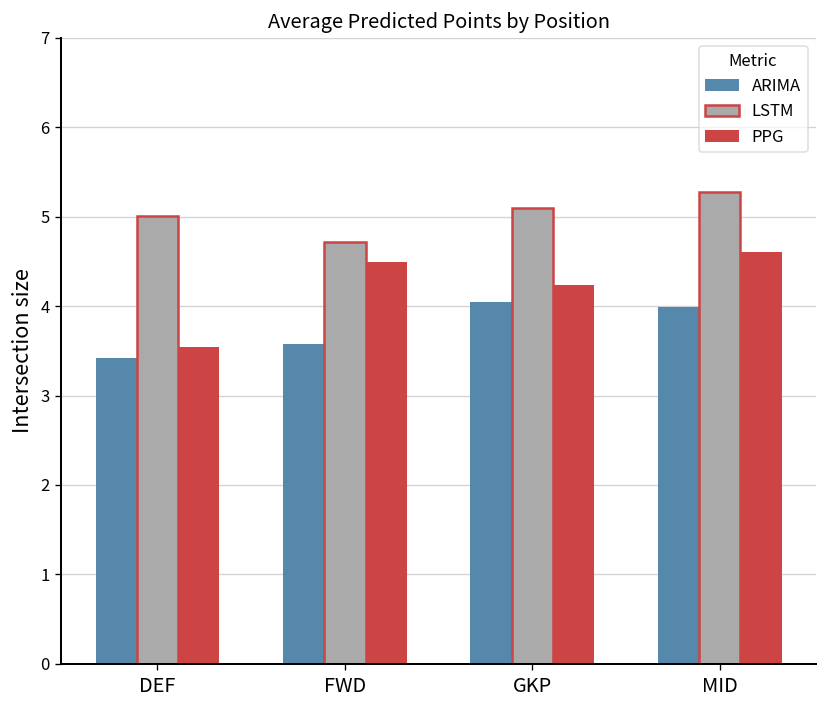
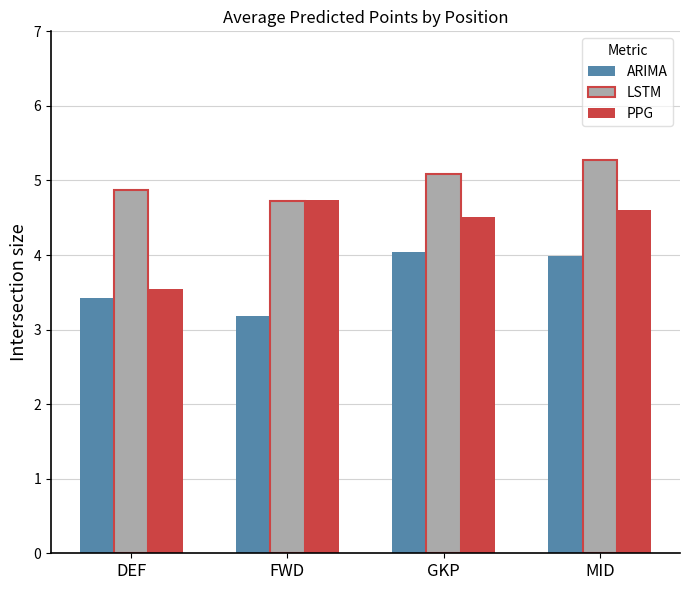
  {
    "ARIMA": {
      "DEF": 3.4,
-     "FWD": 3.6,
+     "FWD": 3.2,
      "GKP": 4.0,
      "MID": 4.0
    },
    "LSTM": {
-     "DEF": 5.0,
+     "DEF": 4.9,
      "FWD": 4.7,
      "GKP": 5.1,
      "MID": 5.3
    },
    "PPG": {
      "DEF": 3.5,
-     "FWD": 4.5,
-     "GKP": 4.2,
+     "FWD": 4.7,
+     "GKP": 4.5,
      "MID": 4.6
    }
  }
